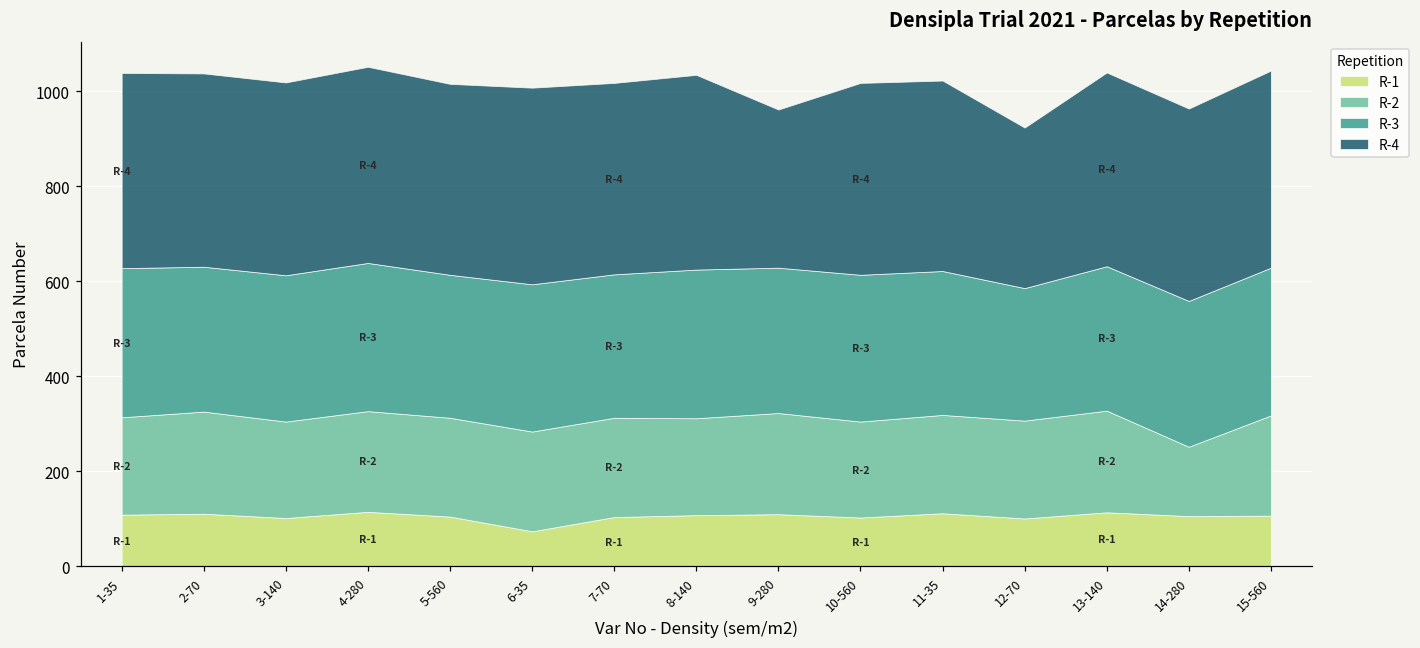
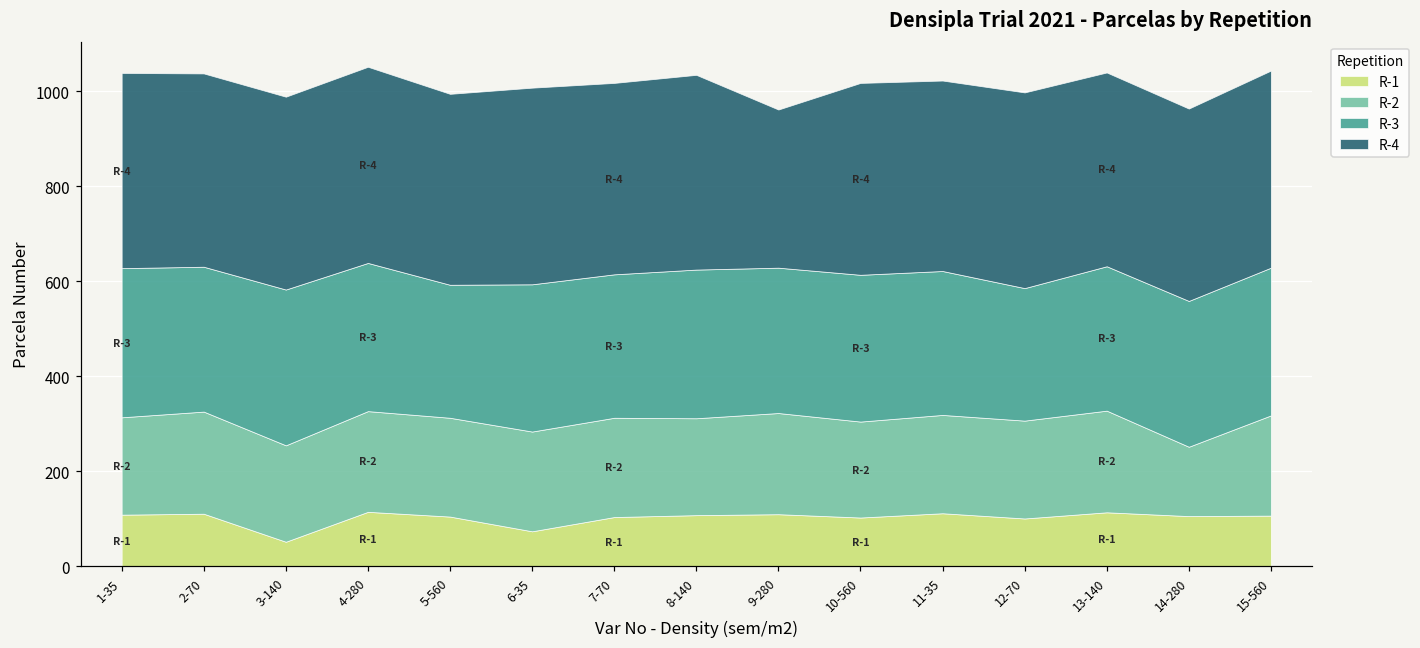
  {
    "R-1": {
      "1-35": 110,
      "2-70": 110,
-     "3-140": 100,
+     "3-140": 50,
      "4-280": 120,
      "5-560": 110,
      "6-35": 70,
      "7-70": 100,
      "8-140": 110,
      "9-280": 110,
      "10-560": 100,
      "11-35": 110,
      "12-70": 100,
      "13-140": 110,
      "14-280": 110,
      "15-560": 110
    },
    "R-2": {
      "1-35": 210,
      "2-70": 220,
      "3-140": 200,
      "4-280": 210,
      "5-560": 210,
      "6-35": 210,
      "7-70": 210,
      "8-140": 200,
      "9-280": 210,
      "10-560": 200,
      "11-35": 210,
      "12-70": 210,
      "13-140": 210,
      "14-280": 150,
      "15-560": 210
    },
    "R-3": {
      "1-35": 310,
      "2-70": 310,
-     "3-140": 310,
+     "3-140": 330,
      "4-280": 310,
-     "5-560": 300,
+     "5-560": 280,
      "6-35": 310,
      "7-70": 300,
      "8-140": 310,
      "9-280": 310,
      "10-560": 310,
      "11-35": 300,
      "12-70": 280,
      "13-140": 300,
      "14-280": 310,
      "15-560": 310
    },
    "R-4": {
      "1-35": 410,
      "2-70": 410,
      "3-140": 410,
      "4-280": 410,
      "5-560": 400,
      "6-35": 410,
      "7-70": 400,
      "8-140": 410,
      "9-280": 330,
      "10-560": 400,
      "11-35": 400,
-     "12-70": 340,
+     "12-70": 410,
      "13-140": 410,
      "14-280": 410,
      "15-560": 420
    }
  }
